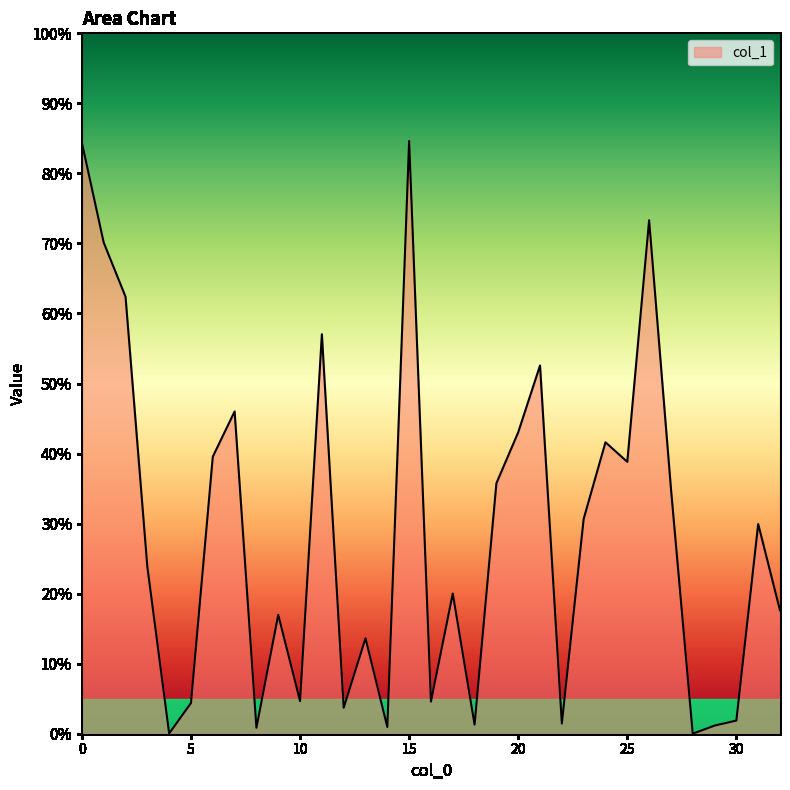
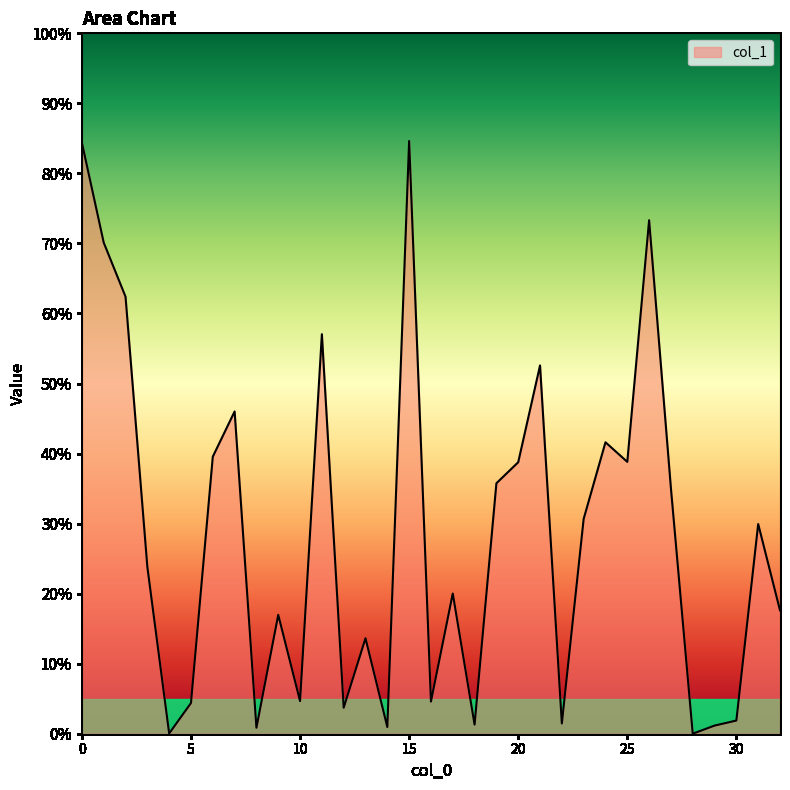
  {
    "0": "84%",
    "15": "85%",
-   "20": "43%",
+   "20": "39%",
    "25": "39%"
  }
